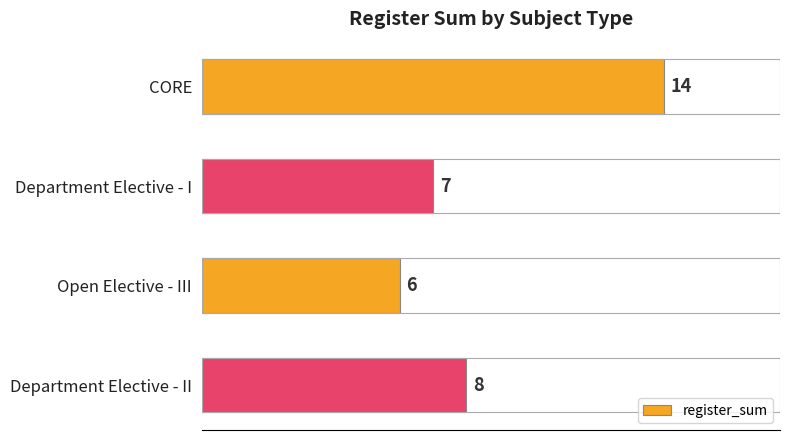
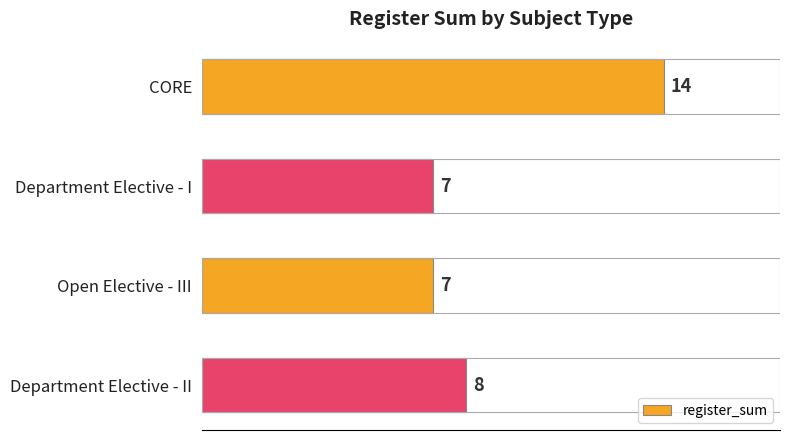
  {
    "CORE": 14,
    "Department Elective - I": 7,
-   "Open Elective - III": 6,
+   "Open Elective - III": 7,
    "Department Elective - II": 8
  }
